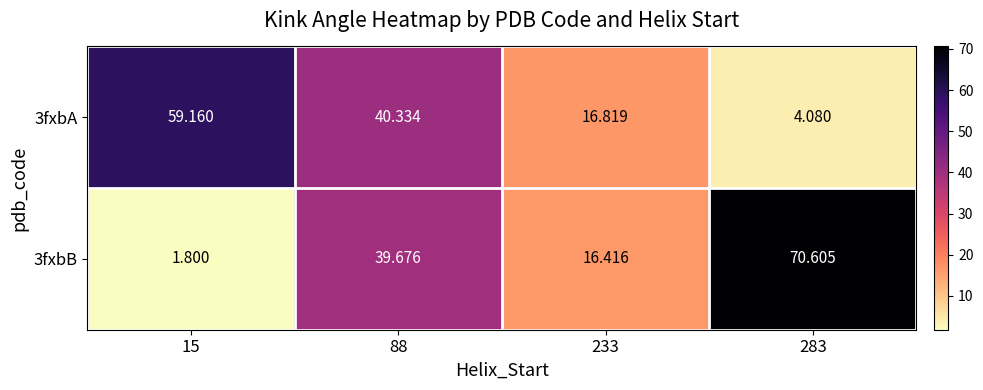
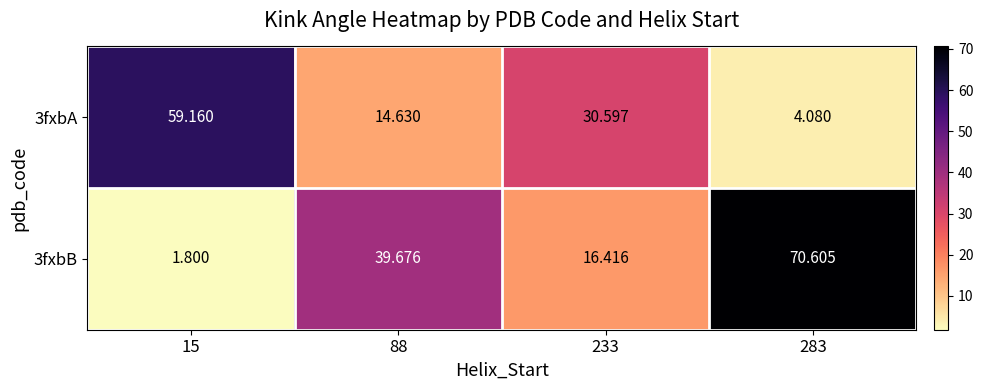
  {
    "3fxbA": {
      "15": 59.160,
-     "88": 40.334,
-     "233": 16.819,
+     "88": 14.630,
+     "233": 30.597,
      "283": 4.080
    },
    "3fxbB": {
      "15": 1.800,
      "88": 39.676,
      "233": 16.416,
      "283": 70.605
    }
  }
